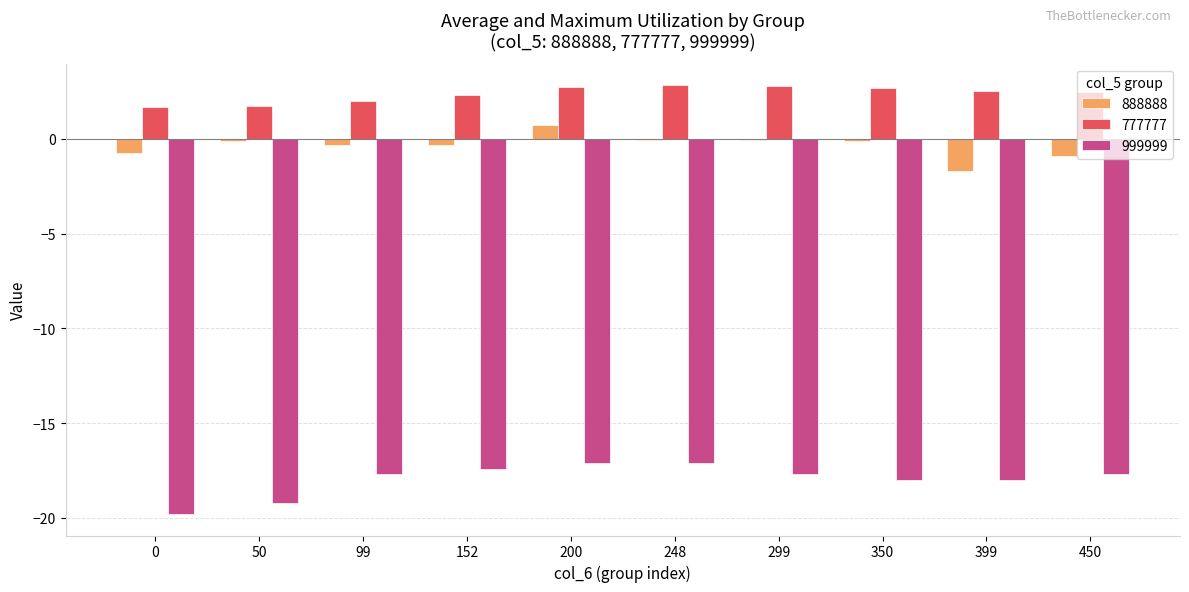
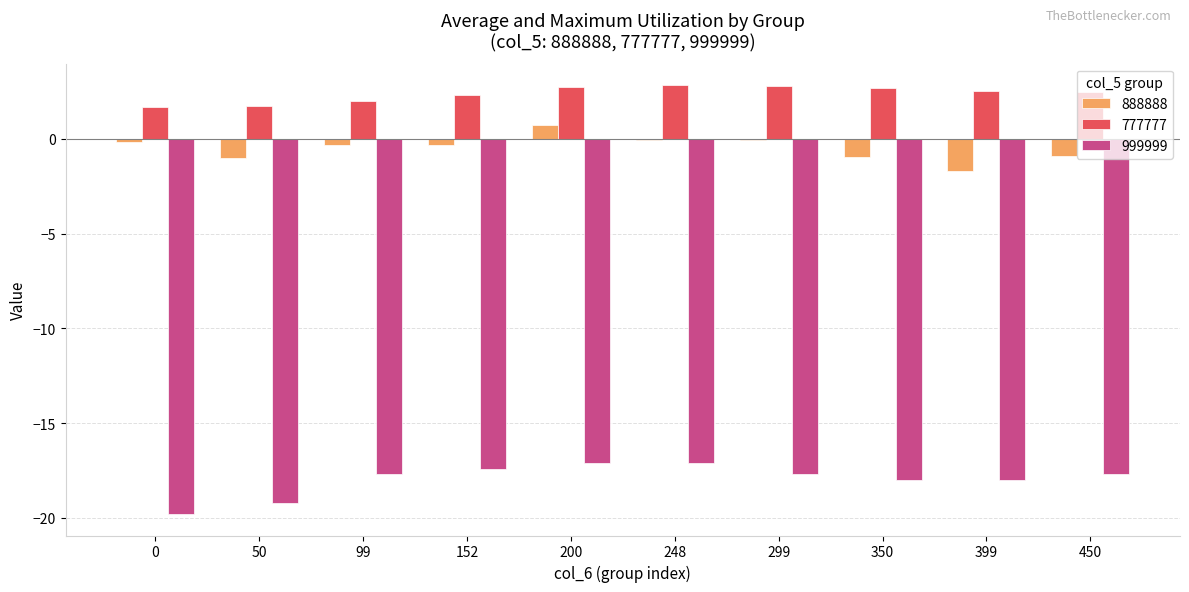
  {
    "888888": {
-     "0": -0.7,
-     "50": -0.1,
+     "0": -0.1,
+     "50": -1.0,
      "99": -0.3,
      "152": -0.3,
      "200": 0.7,
-     "350": -0.1,
+     "350": -0.9,
      "399": -1.7,
      "450": -0.9
    }
  }
